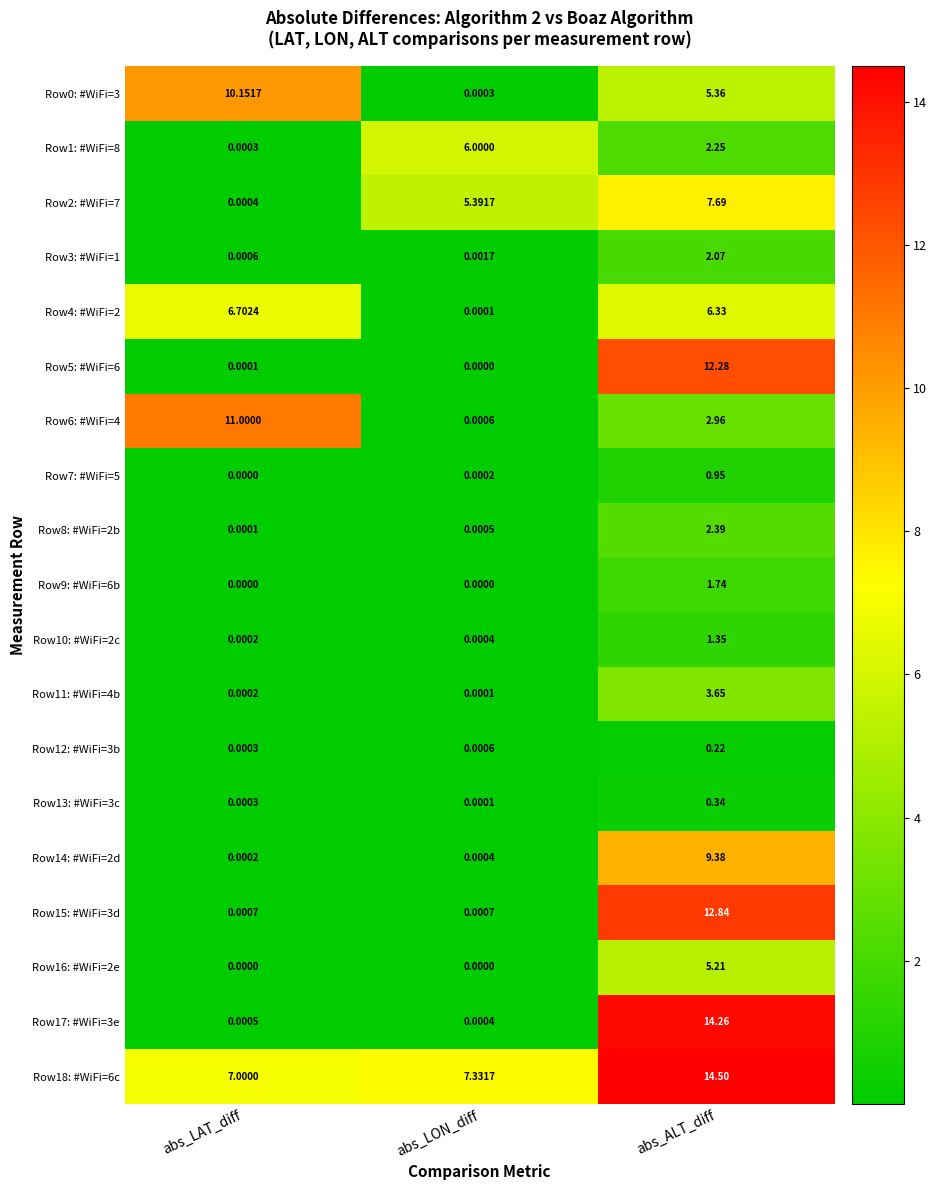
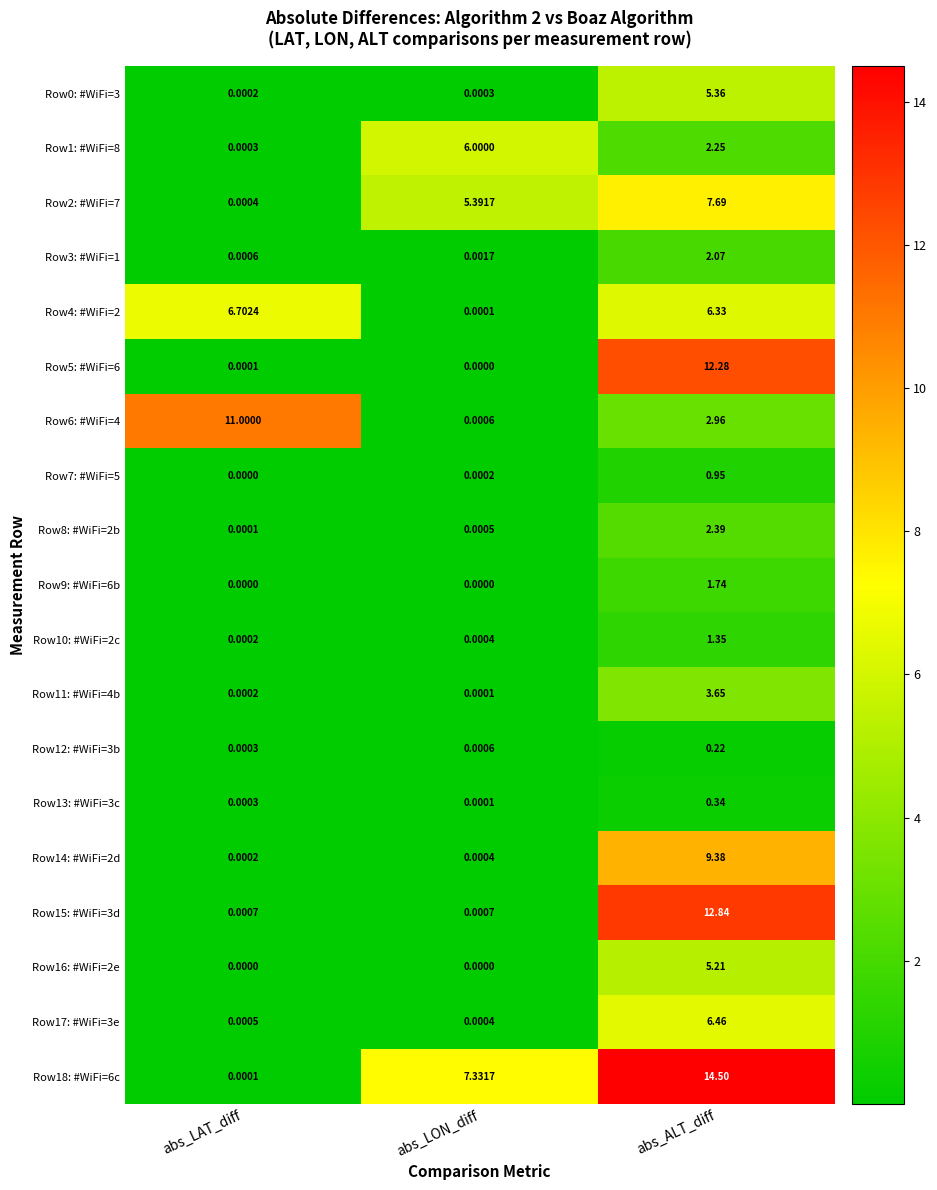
  {
    "Row0: #WiFi=3": {
-     "abs_LAT_diff": 10.1517,
+     "abs_LAT_diff": 0.0002,
      "abs_LON_diff": 0.0003,
      "abs_ALT_diff": 5.36
    },
    "Row1: #WiFi=8": {
      "abs_LAT_diff": 0.0003,
      "abs_LON_diff": 6.0000,
      "abs_ALT_diff": 2.25
    },
    "Row2: #WiFi=7": {
      "abs_LAT_diff": 0.0004,
      "abs_LON_diff": 5.3917,
      "abs_ALT_diff": 7.69
    },
    "Row3: #WiFi=1": {
      "abs_LAT_diff": 0.0006,
      "abs_LON_diff": 0.0017,
      "abs_ALT_diff": 2.07
    },
    "Row4: #WiFi=2": {
      "abs_LAT_diff": 6.7024,
      "abs_LON_diff": 0.0001,
      "abs_ALT_diff": 6.33
    },
    "Row5: #WiFi=6": {
      "abs_LAT_diff": 0.0001,
      "abs_LON_diff": 0.0000,
      "abs_ALT_diff": 12.28
    },
    "Row6: #WiFi=4": {
      "abs_LAT_diff": 11.0000,
      "abs_LON_diff": 0.0006,
      "abs_ALT_diff": 2.96
    },
    "Row7: #WiFi=5": {
      "abs_LAT_diff": 0.0000,
      "abs_LON_diff": 0.0002,
      "abs_ALT_diff": 0.95
    },
    "Row8: #WiFi=2b": {
      "abs_LAT_diff": 0.0001,
      "abs_LON_diff": 0.0005,
      "abs_ALT_diff": 2.39
    },
    "Row9: #WiFi=6b": {
      "abs_LAT_diff": 0.0000,
      "abs_LON_diff": 0.0000,
      "abs_ALT_diff": 1.74
    },
    "Row10: #WiFi=2c": {
      "abs_LAT_diff": 0.0002,
      "abs_LON_diff": 0.0004,
      "abs_ALT_diff": 1.35
    },
    "Row11: #WiFi=4b": {
      "abs_LAT_diff": 0.0002,
      "abs_LON_diff": 0.0001,
      "abs_ALT_diff": 3.65
    },
    "Row12: #WiFi=3b": {
      "abs_LAT_diff": 0.0003,
      "abs_LON_diff": 0.0006,
      "abs_ALT_diff": 0.22
    },
    "Row13: #WiFi=3c": {
      "abs_LAT_diff": 0.0003,
      "abs_LON_diff": 0.0001,
      "abs_ALT_diff": 0.34
    },
    "Row14: #WiFi=2d": {
      "abs_LAT_diff": 0.0002,
      "abs_LON_diff": 0.0004,
      "abs_ALT_diff": 9.38
    },
    "Row15: #WiFi=3d": {
      "abs_LAT_diff": 0.0007,
      "abs_LON_diff": 0.0007,
      "abs_ALT_diff": 12.84
    },
    "Row16: #WiFi=2e": {
      "abs_LAT_diff": 0.0000,
      "abs_LON_diff": 0.0000,
      "abs_ALT_diff": 5.21
    },
    "Row17: #WiFi=3e": {
      "abs_LAT_diff": 0.0005,
      "abs_LON_diff": 0.0004,
-     "abs_ALT_diff": 14.26
+     "abs_ALT_diff": 6.46
    },
    "Row18: #WiFi=6c": {
-     "abs_LAT_diff": 7.0000,
+     "abs_LAT_diff": 0.0001,
      "abs_LON_diff": 7.3317,
      "abs_ALT_diff": 14.50
    }
  }
